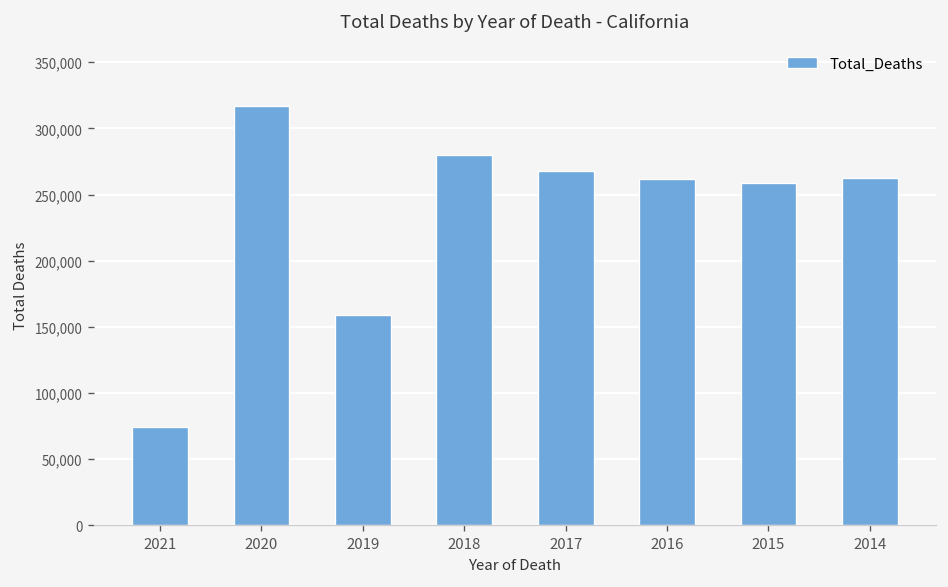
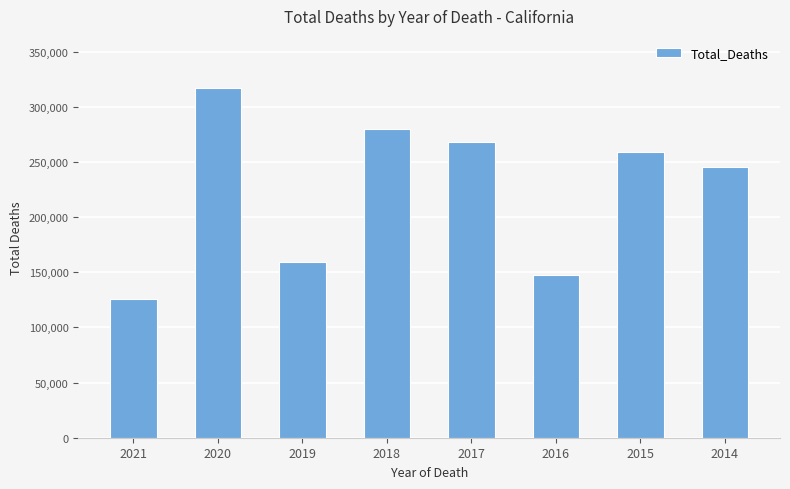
  {
-   "2021": "74,000",
+   "2021": "125,000",
    "2020": "317,000",
    "2019": "159,000",
    "2018": "280,000",
    "2017": "268,000",
-   "2016": "262,000",
+   "2016": "148,000",
    "2015": "259,000",
-   "2014": "263,000"
+   "2014": "245,000"
  }
